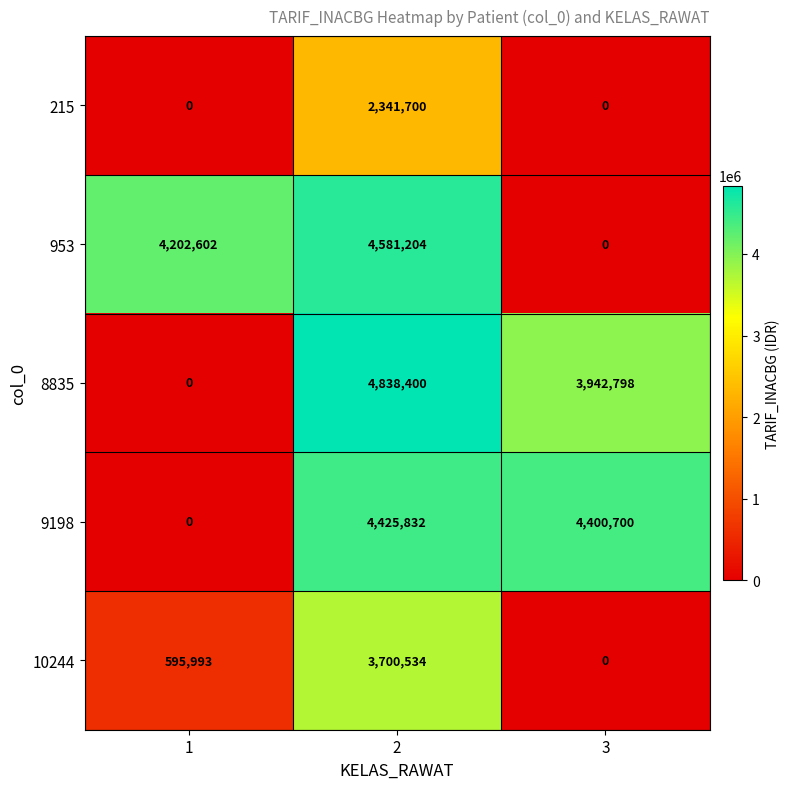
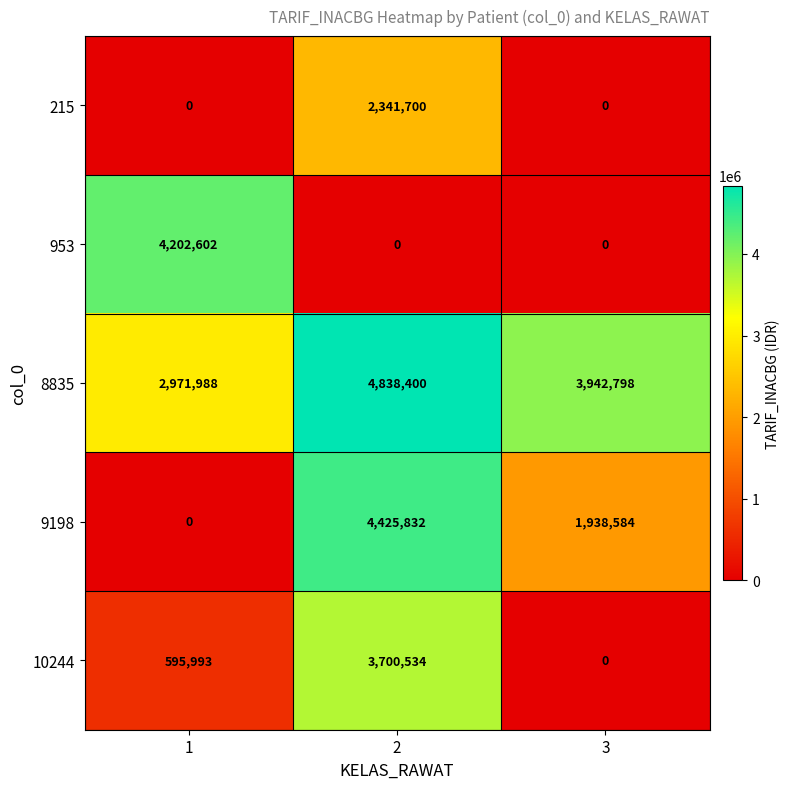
  {
    "215": {
      "1": "0",
      "2": "2,341,700",
      "3": "0"
    },
    "953": {
      "1": "4,202,602",
-     "2": "4,581,204",
+     "2": "0",
      "3": "0"
    },
    "8835": {
-     "1": "0",
+     "1": "2,971,988",
      "2": "4,838,400",
      "3": "3,942,798"
    },
    "9198": {
      "1": "0",
      "2": "4,425,832",
-     "3": "4,400,700"
+     "3": "1,938,584"
    },
    "10244": {
      "1": "595,993",
      "2": "3,700,534",
      "3": "0"
    }
  }
